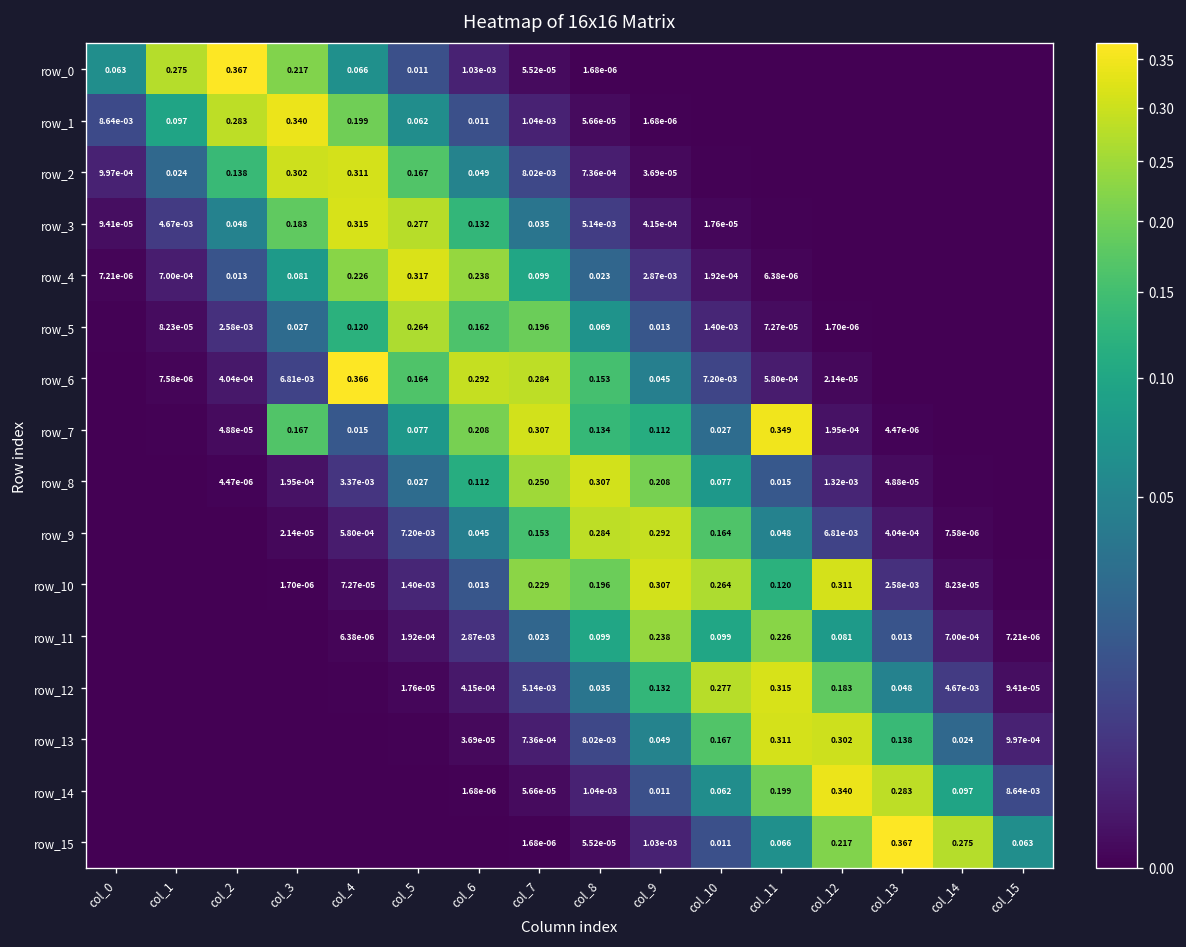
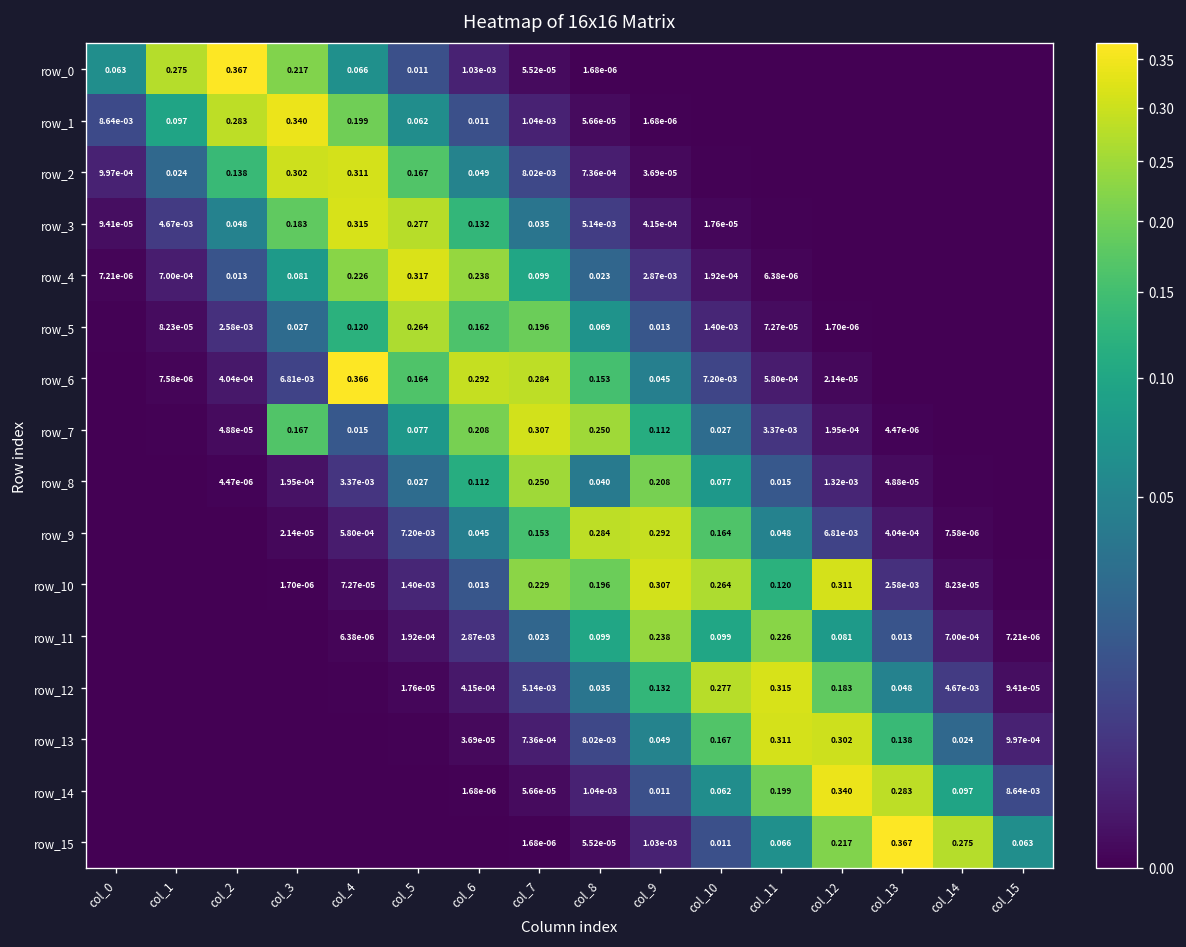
  {
    "row_0": {
      "col_0": "0.063",
      "col_1": "0.275",
      "col_2": "0.367",
      "col_3": "0.217",
      "col_4": "0.066",
      "col_5": "0.011",
      "col_6": "1.03e-03",
      "col_7": "5.52e-05",
      "col_8": "1.68e-06"
    },
    "row_1": {
      "col_0": "8.64e-03",
      "col_1": "0.097",
      "col_2": "0.283",
      "col_3": "0.340",
      "col_4": "0.199",
      "col_5": "0.062",
      "col_6": "0.011",
      "col_7": "1.04e-03",
      "col_8": "5.66e-05",
      "col_9": "1.68e-06"
    },
    "row_2": {
      "col_0": "9.97e-04",
      "col_1": "0.024",
      "col_2": "0.138",
      "col_3": "0.302",
      "col_4": "0.311",
      "col_5": "0.167",
      "col_6": "0.049",
      "col_7": "8.02e-03",
      "col_8": "7.36e-04",
      "col_9": "3.69e-05"
    },
    "row_3": {
      "col_0": "9.41e-05",
      "col_1": "4.67e-03",
      "col_2": "0.048",
      "col_3": "0.183",
      "col_4": "0.315",
      "col_5": "0.277",
      "col_6": "0.132",
      "col_7": "0.035",
      "col_8": "5.14e-03",
      "col_9": "4.15e-04",
      "col_10": "1.76e-05"
    },
    "row_4": {
      "col_0": "7.21e-06",
      "col_1": "7.00e-04",
      "col_2": "0.013",
      "col_3": "0.081",
      "col_4": "0.226",
      "col_5": "0.317",
      "col_6": "0.238",
      "col_7": "0.099",
      "col_8": "0.023",
      "col_9": "2.87e-03",
      "col_10": "1.92e-04",
      "col_11": "6.38e-06"
    },
    "row_5": {
      "col_1": "8.23e-05",
      "col_2": "2.58e-03",
      "col_3": "0.027",
      "col_4": "0.120",
      "col_5": "0.264",
      "col_6": "0.162",
      "col_7": "0.196",
      "col_8": "0.069",
      "col_9": "0.013",
      "col_10": "1.40e-03",
      "col_11": "7.27e-05",
      "col_12": "1.70e-06"
    },
    "row_6": {
      "col_1": "7.58e-06",
      "col_2": "4.04e-04",
      "col_3": "6.81e-03",
      "col_4": "0.366",
      "col_5": "0.164",
      "col_6": "0.292",
      "col_7": "0.284",
      "col_8": "0.153",
      "col_9": "0.045",
      "col_10": "7.20e-03",
      "col_11": "5.80e-04",
      "col_12": "2.14e-05"
    },
    "row_7": {
      "col_2": "4.88e-05",
      "col_3": "0.167",
      "col_4": "0.015",
      "col_5": "0.077",
      "col_6": "0.208",
      "col_7": "0.307",
-     "col_8": "0.134",
+     "col_8": "0.250",
      "col_9": "0.112",
      "col_10": "0.027",
-     "col_11": "0.349",
+     "col_11": "3.37e-03",
      "col_12": "1.95e-04",
      "col_13": "4.47e-06"
    },
    "row_8": {
      "col_2": "4.47e-06",
      "col_3": "1.95e-04",
      "col_4": "3.37e-03",
      "col_5": "0.027",
      "col_6": "0.112",
      "col_7": "0.250",
-     "col_8": "0.307",
+     "col_8": "0.040",
      "col_9": "0.208",
      "col_10": "0.077",
      "col_11": "0.015",
      "col_12": "1.32e-03",
      "col_13": "4.88e-05"
    },
    "row_9": {
      "col_3": "2.14e-05",
      "col_4": "5.80e-04",
      "col_5": "7.20e-03",
      "col_6": "0.045",
      "col_7": "0.153",
      "col_8": "0.284",
      "col_9": "0.292",
      "col_10": "0.164",
      "col_11": "0.048",
      "col_12": "6.81e-03",
      "col_13": "4.04e-04",
      "col_14": "7.58e-06"
    },
    "row_10": {
      "col_3": "1.70e-06",
      "col_4": "7.27e-05",
      "col_5": "1.40e-03",
      "col_6": "0.013",
      "col_7": "0.229",
      "col_8": "0.196",
      "col_9": "0.307",
      "col_10": "0.264",
      "col_11": "0.120",
      "col_12": "0.311",
      "col_13": "2.58e-03",
      "col_14": "8.23e-05"
    },
    "row_11": {
      "col_4": "6.38e-06",
      "col_5": "1.92e-04",
      "col_6": "2.87e-03",
      "col_7": "0.023",
      "col_8": "0.099",
      "col_9": "0.238",
      "col_10": "0.099",
      "col_11": "0.226",
      "col_12": "0.081",
      "col_13": "0.013",
      "col_14": "7.00e-04",
      "col_15": "7.21e-06"
    },
    "row_12": {
      "col_5": "1.76e-05",
      "col_6": "4.15e-04",
      "col_7": "5.14e-03",
      "col_8": "0.035",
      "col_9": "0.132",
      "col_10": "0.277",
      "col_11": "0.315",
      "col_12": "0.183",
      "col_13": "0.048",
      "col_14": "4.67e-03",
      "col_15": "9.41e-05"
    },
    "row_13": {
      "col_6": "3.69e-05",
      "col_7": "7.36e-04",
      "col_8": "8.02e-03",
      "col_9": "0.049",
      "col_10": "0.167",
      "col_11": "0.311",
      "col_12": "0.302",
      "col_13": "0.138",
      "col_14": "0.024",
      "col_15": "9.97e-04"
    },
    "row_14": {
      "col_6": "1.68e-06",
      "col_7": "5.66e-05",
      "col_8": "1.04e-03",
      "col_9": "0.011",
      "col_10": "0.062",
      "col_11": "0.199",
      "col_12": "0.340",
      "col_13": "0.283",
      "col_14": "0.097",
      "col_15": "8.64e-03"
    },
    "row_15": {
      "col_7": "1.68e-06",
      "col_8": "5.52e-05",
      "col_9": "1.03e-03",
      "col_10": "0.011",
      "col_11": "0.066",
      "col_12": "0.217",
      "col_13": "0.367",
      "col_14": "0.275",
      "col_15": "0.063"
    }
  }
